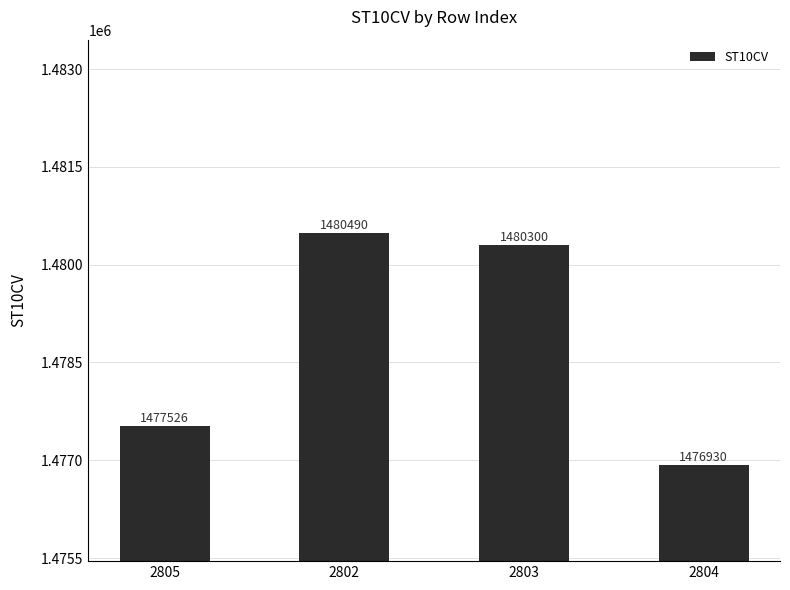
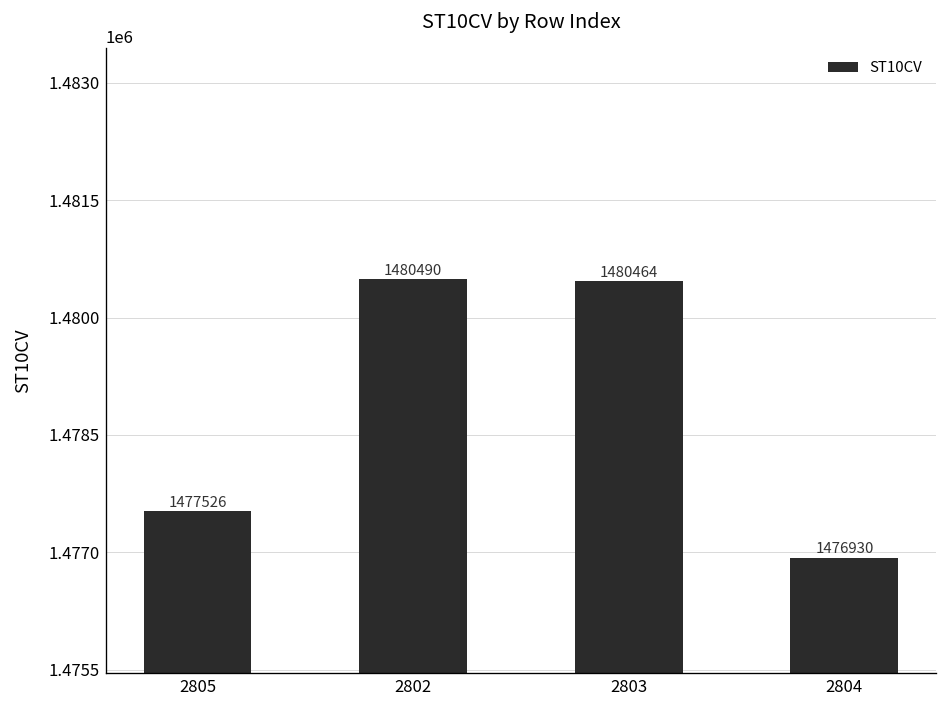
  {
    "2805": 1477526,
    "2802": 1480490,
-   "2803": 1480300,
+   "2803": 1480464,
    "2804": 1476930
  }
